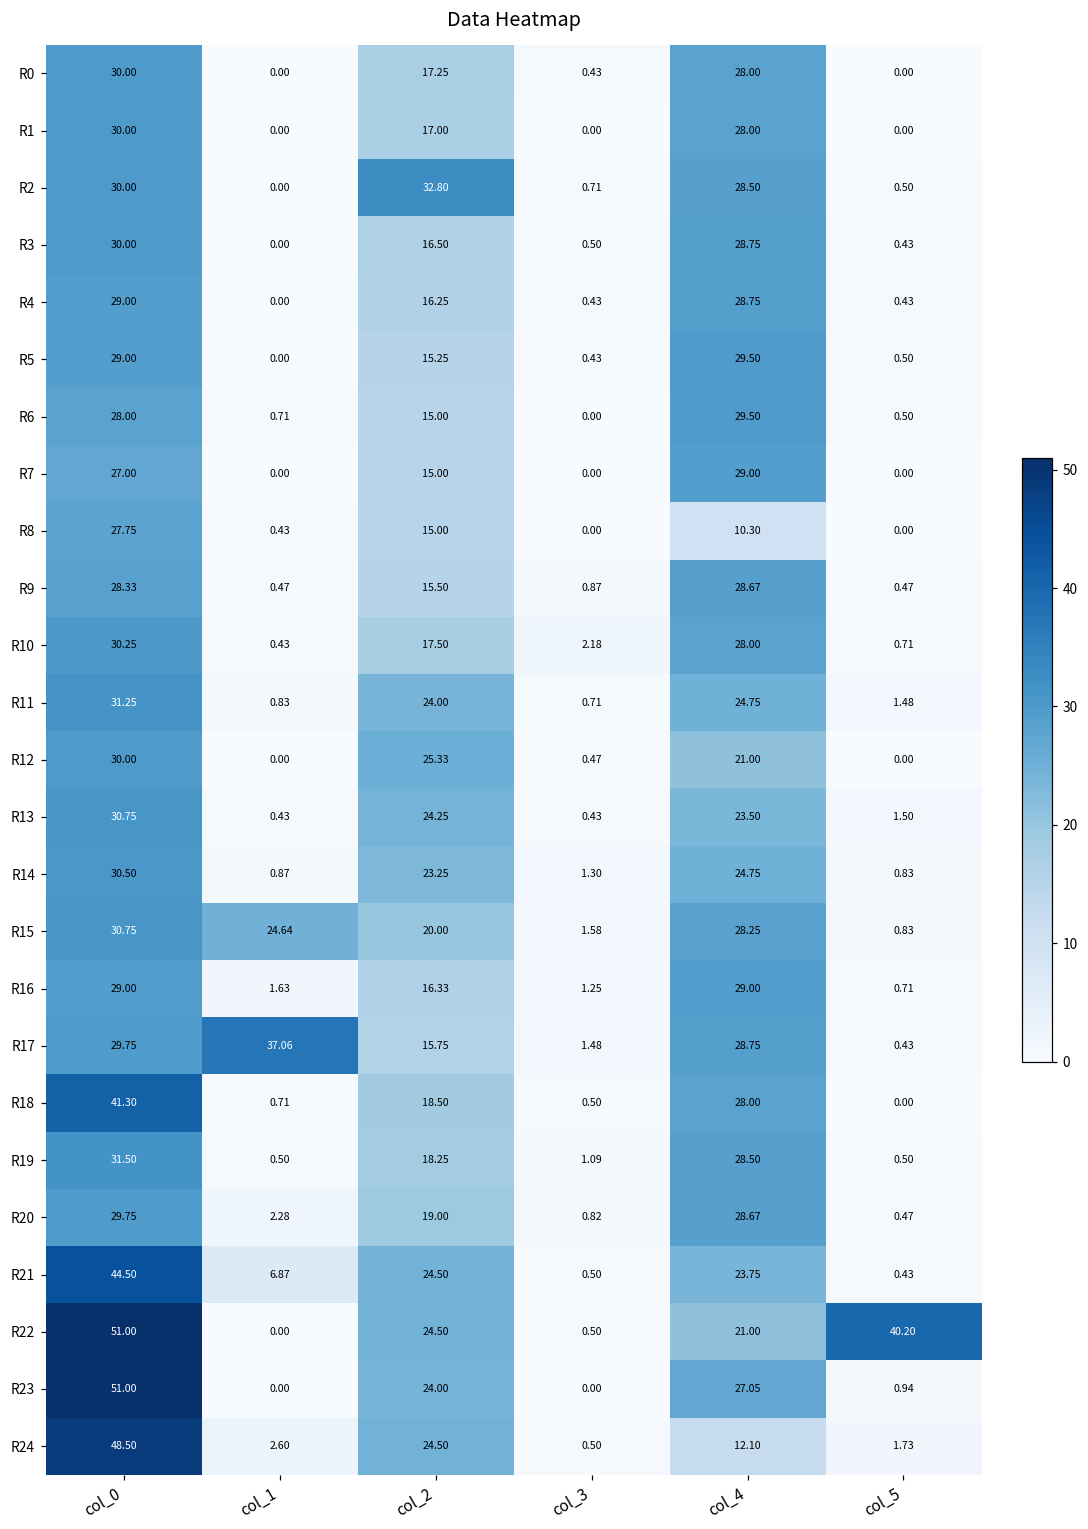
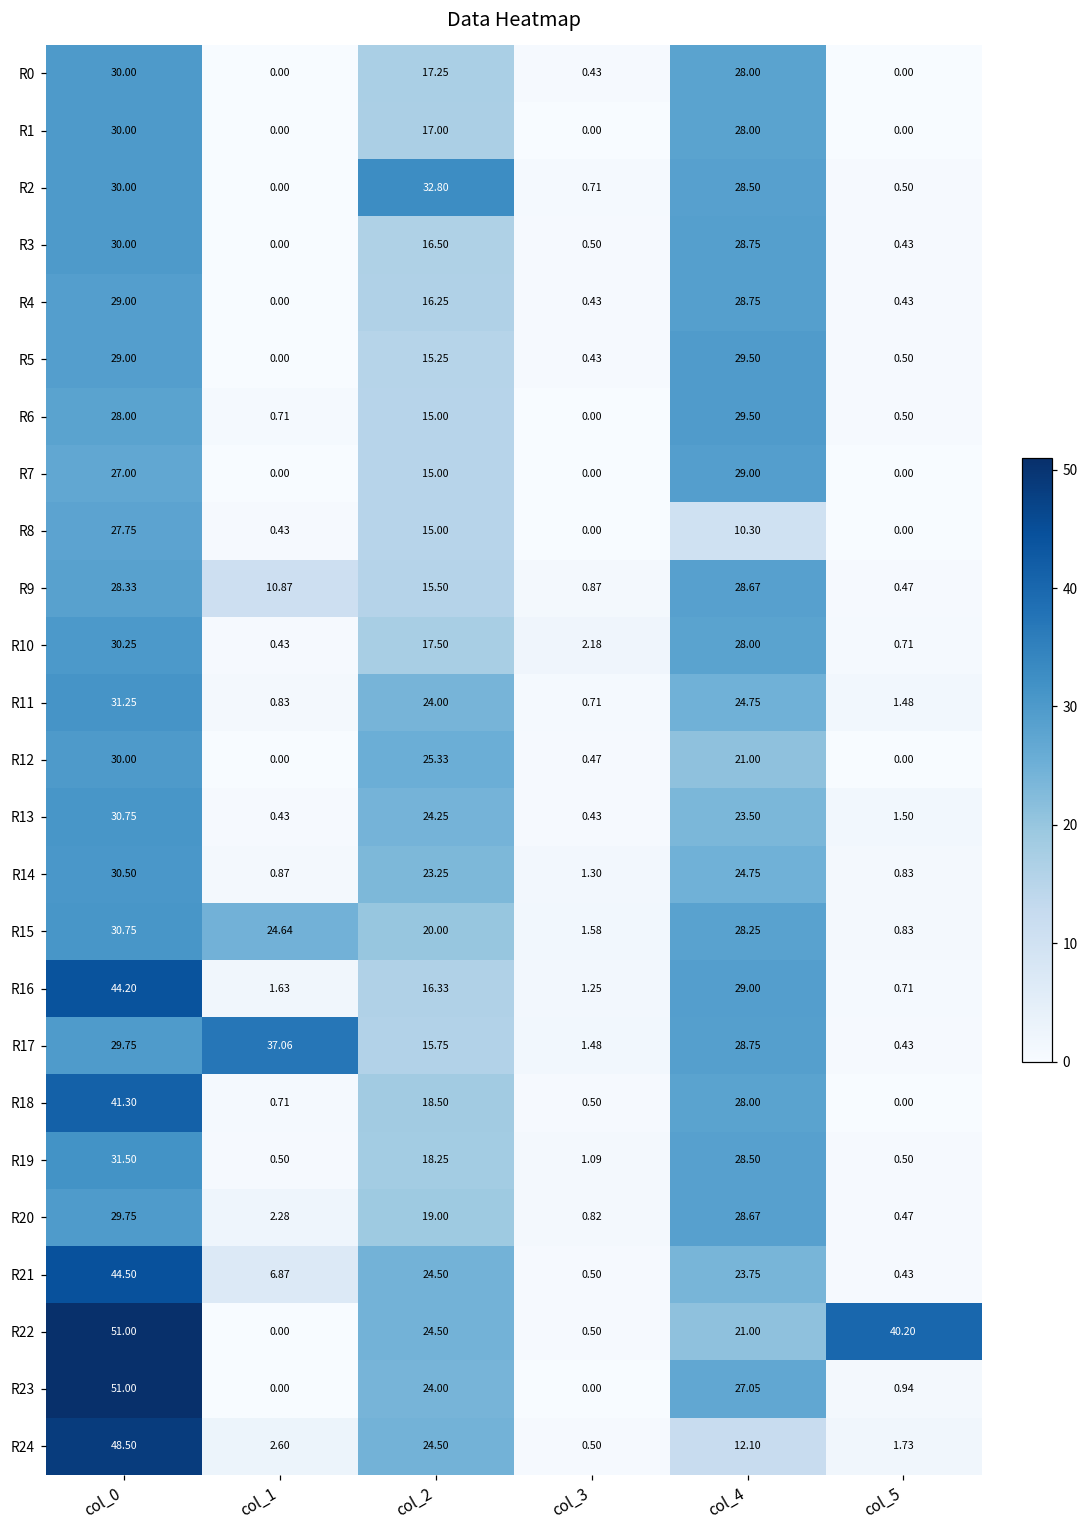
  {
    "R0": {
      "col_0": 30.00,
      "col_1": 0.00,
      "col_2": 17.25,
      "col_3": 0.43,
      "col_4": 28.00,
      "col_5": 0.00
    },
    "R1": {
      "col_0": 30.00,
      "col_1": 0.00,
      "col_2": 17.00,
      "col_3": 0.00,
      "col_4": 28.00,
      "col_5": 0.00
    },
    "R2": {
      "col_0": 30.00,
      "col_1": 0.00,
      "col_2": 32.80,
      "col_3": 0.71,
      "col_4": 28.50,
      "col_5": 0.50
    },
    "R3": {
      "col_0": 30.00,
      "col_1": 0.00,
      "col_2": 16.50,
      "col_3": 0.50,
      "col_4": 28.75,
      "col_5": 0.43
    },
    "R4": {
      "col_0": 29.00,
      "col_1": 0.00,
      "col_2": 16.25,
      "col_3": 0.43,
      "col_4": 28.75,
      "col_5": 0.43
    },
    "R5": {
      "col_0": 29.00,
      "col_1": 0.00,
      "col_2": 15.25,
      "col_3": 0.43,
      "col_4": 29.50,
      "col_5": 0.50
    },
    "R6": {
      "col_0": 28.00,
      "col_1": 0.71,
      "col_2": 15.00,
      "col_3": 0.00,
      "col_4": 29.50,
      "col_5": 0.50
    },
    "R7": {
      "col_0": 27.00,
      "col_1": 0.00,
      "col_2": 15.00,
      "col_3": 0.00,
      "col_4": 29.00,
      "col_5": 0.00
    },
    "R8": {
      "col_0": 27.75,
      "col_1": 0.43,
      "col_2": 15.00,
      "col_3": 0.00,
      "col_4": 10.30,
      "col_5": 0.00
    },
    "R9": {
      "col_0": 28.33,
-     "col_1": 0.47,
+     "col_1": 10.87,
      "col_2": 15.50,
      "col_3": 0.87,
      "col_4": 28.67,
      "col_5": 0.47
    },
    "R10": {
      "col_0": 30.25,
      "col_1": 0.43,
      "col_2": 17.50,
      "col_3": 2.18,
      "col_4": 28.00,
      "col_5": 0.71
    },
    "R11": {
      "col_0": 31.25,
      "col_1": 0.83,
      "col_2": 24.00,
      "col_3": 0.71,
      "col_4": 24.75,
      "col_5": 1.48
    },
    "R12": {
      "col_0": 30.00,
      "col_1": 0.00,
      "col_2": 25.33,
      "col_3": 0.47,
      "col_4": 21.00,
      "col_5": 0.00
    },
    "R13": {
      "col_0": 30.75,
      "col_1": 0.43,
      "col_2": 24.25,
      "col_3": 0.43,
      "col_4": 23.50,
      "col_5": 1.50
    },
    "R14": {
      "col_0": 30.50,
      "col_1": 0.87,
      "col_2": 23.25,
      "col_3": 1.30,
      "col_4": 24.75,
      "col_5": 0.83
    },
    "R15": {
      "col_0": 30.75,
      "col_1": 24.64,
      "col_2": 20.00,
      "col_3": 1.58,
      "col_4": 28.25,
      "col_5": 0.83
    },
    "R16": {
-     "col_0": 29.00,
+     "col_0": 44.20,
      "col_1": 1.63,
      "col_2": 16.33,
      "col_3": 1.25,
      "col_4": 29.00,
      "col_5": 0.71
    },
    "R17": {
      "col_0": 29.75,
      "col_1": 37.06,
      "col_2": 15.75,
      "col_3": 1.48,
      "col_4": 28.75,
      "col_5": 0.43
    },
    "R18": {
      "col_0": 41.30,
      "col_1": 0.71,
      "col_2": 18.50,
      "col_3": 0.50,
      "col_4": 28.00,
      "col_5": 0.00
    },
    "R19": {
      "col_0": 31.50,
      "col_1": 0.50,
      "col_2": 18.25,
      "col_3": 1.09,
      "col_4": 28.50,
      "col_5": 0.50
    },
    "R20": {
      "col_0": 29.75,
      "col_1": 2.28,
      "col_2": 19.00,
      "col_3": 0.82,
      "col_4": 28.67,
      "col_5": 0.47
    },
    "R21": {
      "col_0": 44.50,
      "col_1": 6.87,
      "col_2": 24.50,
      "col_3": 0.50,
      "col_4": 23.75,
      "col_5": 0.43
    },
    "R22": {
      "col_0": 51.00,
      "col_1": 0.00,
      "col_2": 24.50,
      "col_3": 0.50,
      "col_4": 21.00,
      "col_5": 40.20
    },
    "R23": {
      "col_0": 51.00,
      "col_1": 0.00,
      "col_2": 24.00,
      "col_3": 0.00,
      "col_4": 27.05,
      "col_5": 0.94
    },
    "R24": {
      "col_0": 48.50,
      "col_1": 2.60,
      "col_2": 24.50,
      "col_3": 0.50,
      "col_4": 12.10,
      "col_5": 1.73
    }
  }
